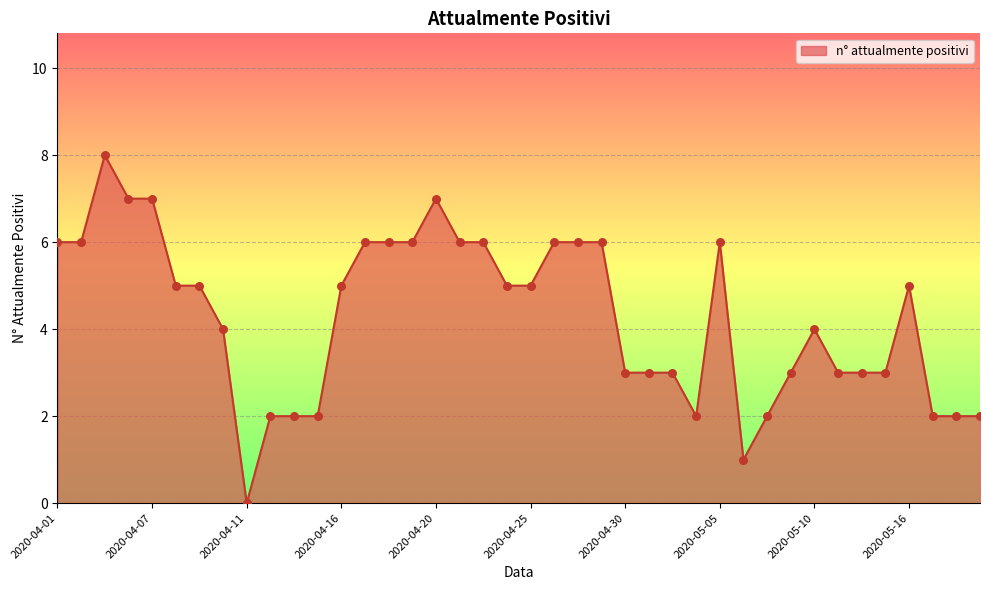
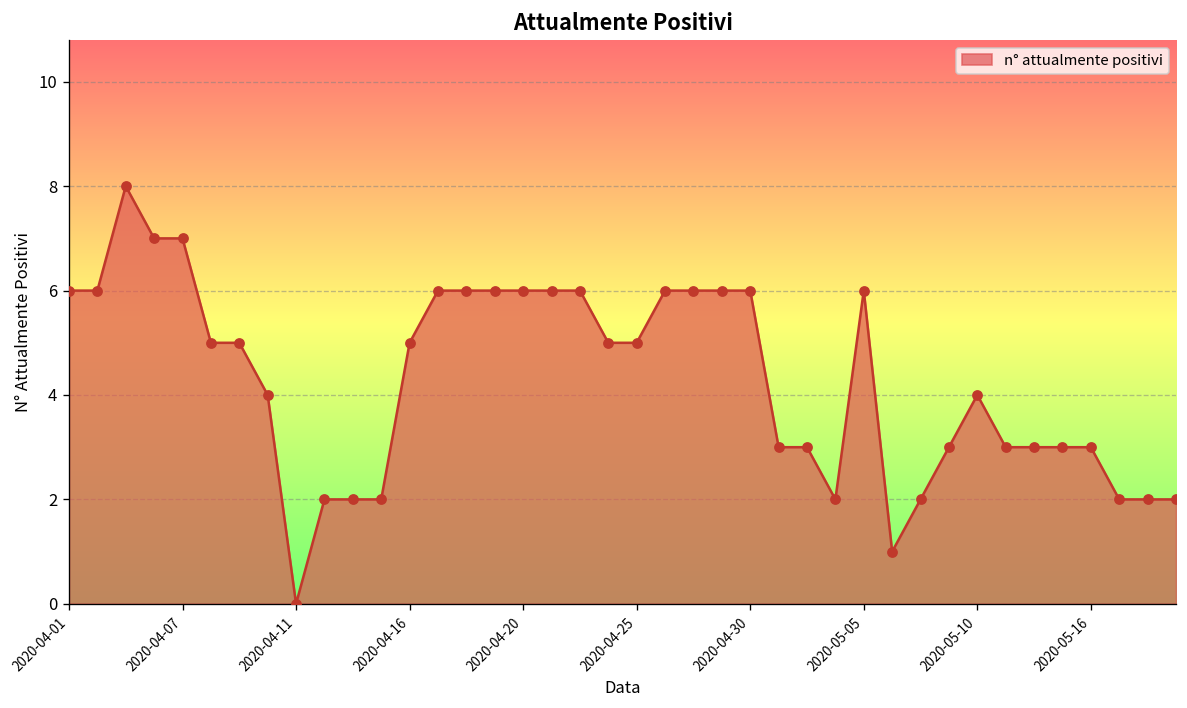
  {
    "2020-04-01": 6,
    "2020-04-07": 7,
    "2020-04-11": 0,
    "2020-04-16": 5,
-   "2020-04-20": 7,
+   "2020-04-20": 6,
    "2020-04-25": 5,
-   "2020-04-30": 3,
+   "2020-04-30": 6,
    "2020-05-05": 6,
    "2020-05-10": 4,
-   "2020-05-16": 5
+   "2020-05-16": 3
  }
